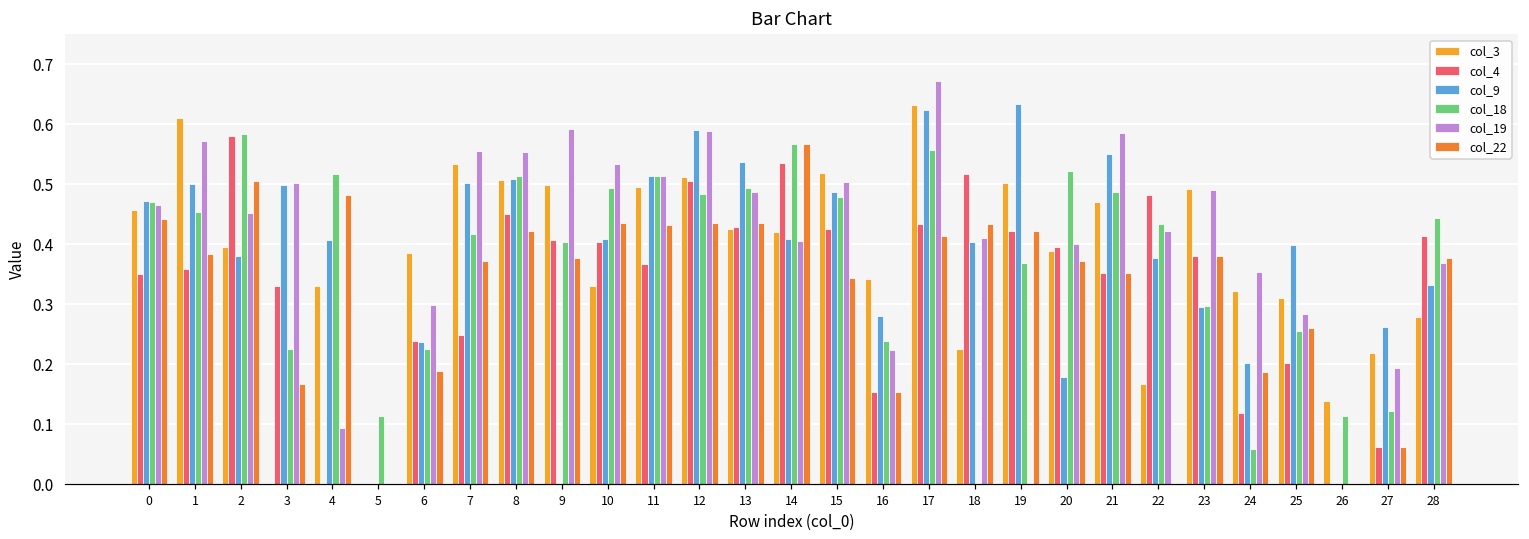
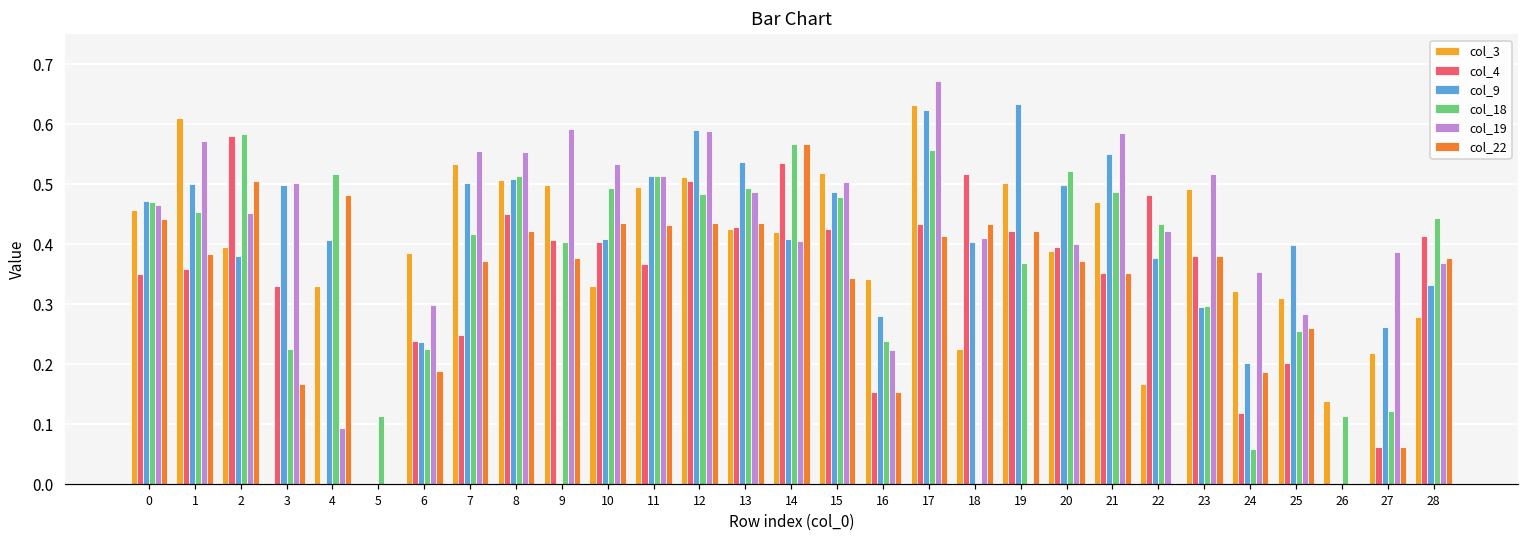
  {
    "col_4": {
      "0": 0.35,
      "1": 0.36,
      "2": 0.58,
      "3": 0.33,
      "4": 0.00,
      "5": 0.00,
      "6": 0.24,
      "7": 0.25,
      "8": 0.45,
      "9": 0.41,
      "10": 0.40,
      "11": 0.37,
      "12": 0.51,
      "13": 0.43,
      "14": 0.54,
      "15": 0.43,
      "16": 0.15,
      "17": 0.43,
      "18": 0.52,
      "19": 0.42,
      "20": 0.39,
      "21": 0.35,
      "22": 0.48,
      "23": 0.38,
      "24": 0.12,
      "25": 0.20,
      "26": 0.00,
      "27": 0.06,
      "28": 0.41
    },
    "col_9": {
      "0": 0.47,
      "1": 0.50,
      "2": 0.38,
      "3": 0.50,
      "4": 0.41,
      "5": 0.00,
      "6": 0.24,
      "7": 0.50,
      "8": 0.51,
      "9": 0.00,
      "10": 0.41,
      "11": 0.51,
      "12": 0.59,
      "13": 0.54,
      "14": 0.41,
      "15": 0.49,
      "16": 0.28,
      "17": 0.62,
      "18": 0.40,
      "19": 0.63,
-     "20": 0.18,
+     "20": 0.50,
      "21": 0.55,
      "22": 0.38,
      "23": 0.30,
      "24": 0.20,
      "25": 0.40,
      "26": 0.00,
      "27": 0.26,
      "28": 0.33
    },
    "col_18": {
      "0": 0.47,
      "1": 0.45,
      "2": 0.58,
      "3": 0.23,
      "4": 0.52,
      "5": 0.11,
      "6": 0.23,
      "7": 0.42,
      "8": 0.51,
      "9": 0.40,
      "10": 0.49,
      "11": 0.51,
      "12": 0.48,
      "13": 0.49,
      "14": 0.57,
      "15": 0.48,
      "16": 0.24,
      "17": 0.56,
      "18": 0.00,
      "19": 0.37,
      "20": 0.52,
      "21": 0.49,
      "22": 0.43,
      "23": 0.30,
      "24": 0.06,
      "25": 0.26,
      "26": 0.11,
      "27": 0.12,
      "28": 0.44
    },
    "col_19": {
      "0": 0.47,
      "1": 0.57,
      "2": 0.45,
      "3": 0.50,
      "4": 0.09,
      "5": 0.00,
      "6": 0.30,
      "7": 0.56,
      "8": 0.55,
      "9": 0.59,
      "10": 0.53,
      "11": 0.51,
      "12": 0.59,
      "13": 0.49,
      "14": 0.41,
      "15": 0.50,
      "16": 0.22,
      "17": 0.67,
      "18": 0.41,
      "19": 0.00,
      "20": 0.40,
      "21": 0.59,
      "22": 0.42,
-     "23": 0.49,
+     "23": 0.52,
      "24": 0.35,
      "25": 0.28,
      "26": 0.00,
-     "27": 0.19,
+     "27": 0.39,
      "28": 0.37
    }
  }
